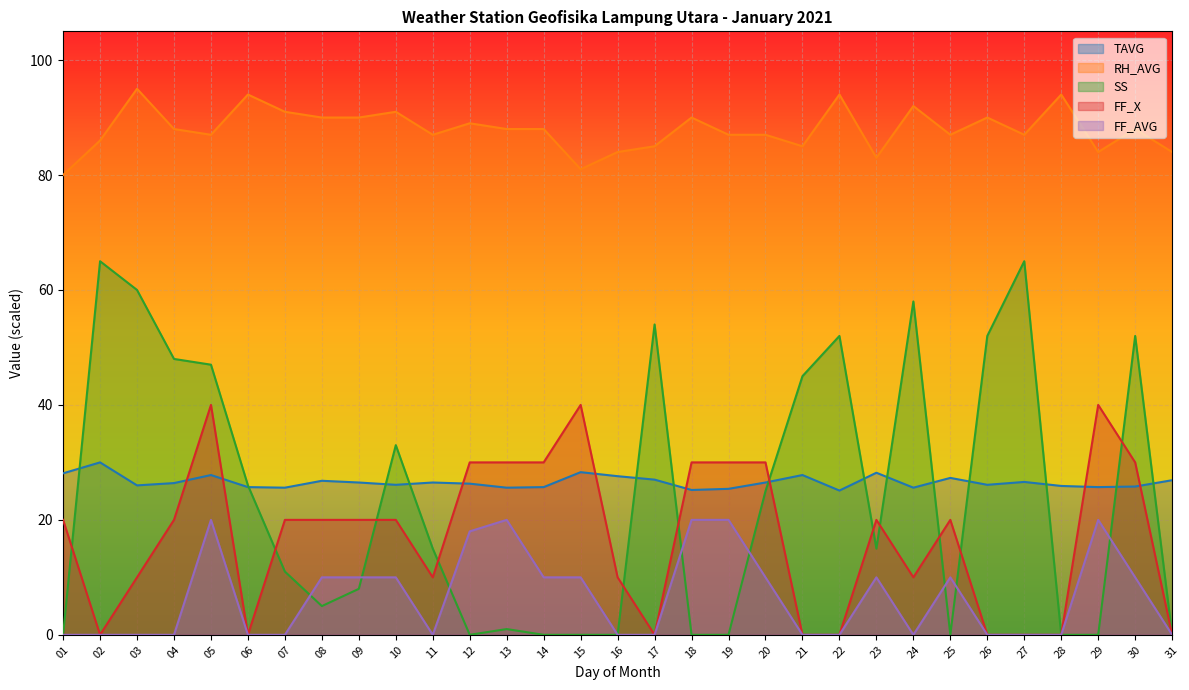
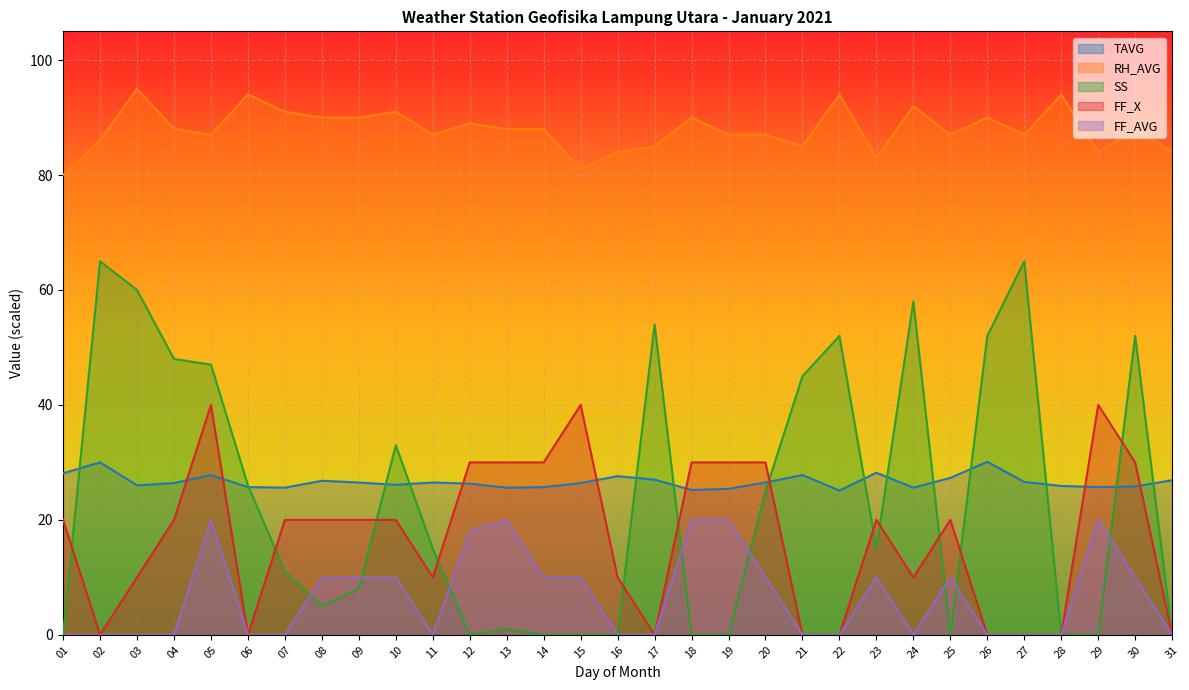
  {
    "TAVG": {
      "01": 28,
      "02": 30,
      "03": 26,
      "04": 26,
      "05": 28,
      "07": 26,
      "08": 27,
      "09": 27,
      "10": 26,
      "11": 27,
      "12": 26,
      "13": 26,
      "14": 26,
-     "15": 28,
+     "15": 26,
      "16": 28,
      "17": 27,
      "18": 25,
      "19": 25,
      "20": 27,
      "21": 28,
      "22": 25,
      "23": 28,
      "24": 26,
      "25": 27,
-     "26": 26,
+     "26": 30,
      "27": 27,
      "28": 26,
      "29": 26,
      "30": 26,
      "31": 27
    },
    "SS": {
      "02": 65,
      "03": 60,
      "04": 48,
      "05": 47,
      "07": 11,
      "08": 5,
      "09": 8,
      "10": 33,
      "11": 15,
      "12": 0,
      "13": 1,
      "14": 0,
      "15": 0,
      "17": 54,
      "18": 0,
      "19": 0,
      "20": 25,
      "21": 45,
      "22": 52,
      "23": 15,
      "24": 58,
      "25": 0,
      "26": 52,
      "27": 65,
      "29": 0,
      "30": 52
    },
    "FF_AVG": {
      "03": 0,
      "04": 0,
      "05": 20,
      "07": 0,
      "08": 10,
      "09": 10,
      "10": 10,
      "11": 0,
      "12": 18,
      "13": 20,
      "14": 10,
      "15": 10,
      "18": 20,
      "19": 20,
      "20": 10,
      "23": 10,
      "24": 0,
      "25": 10,
      "29": 20,
      "30": 10
    }
  }
